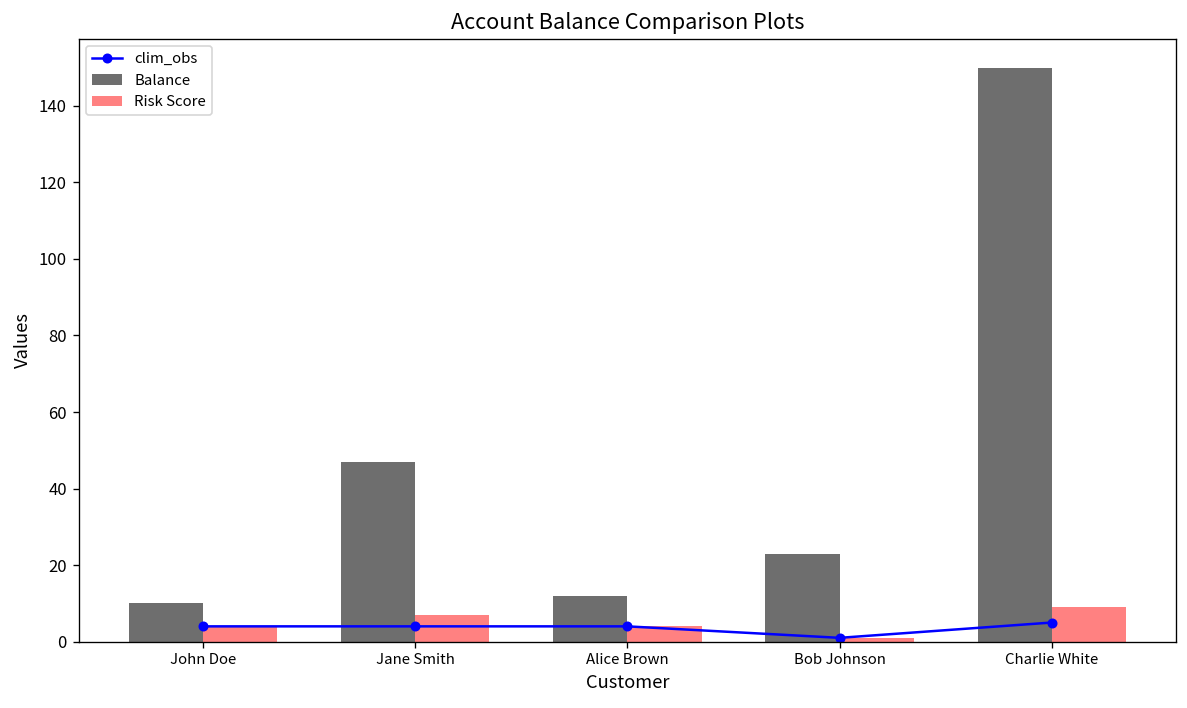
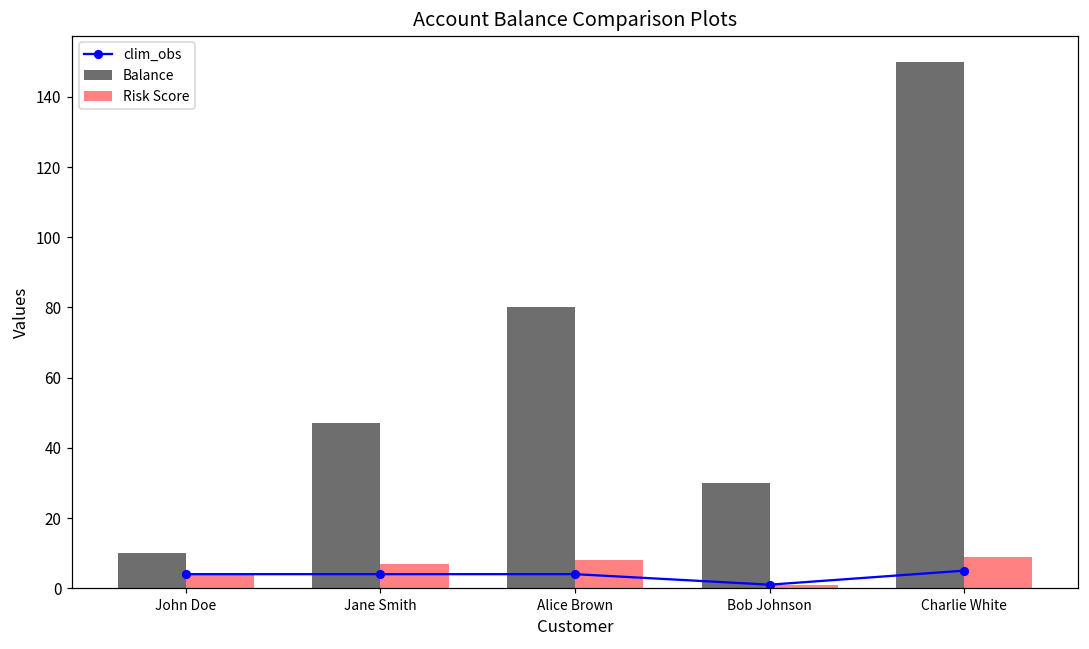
  {
    "Balance": {
      "John Doe": 10,
      "Jane Smith": 47,
-     "Alice Brown": 12,
-     "Bob Johnson": 23,
+     "Alice Brown": 80,
+     "Bob Johnson": 30,
      "Charlie White": 150
    },
    "clim_obs": {
      "John Doe": 4,
      "Jane Smith": 4,
      "Alice Brown": 4,
      "Bob Johnson": 1,
      "Charlie White": 5
    },
    "Risk Score": {
      "John Doe": 4,
      "Jane Smith": 7,
-     "Alice Brown": 4,
+     "Alice Brown": 8,
      "Bob Johnson": 1,
      "Charlie White": 9
    }
  }
